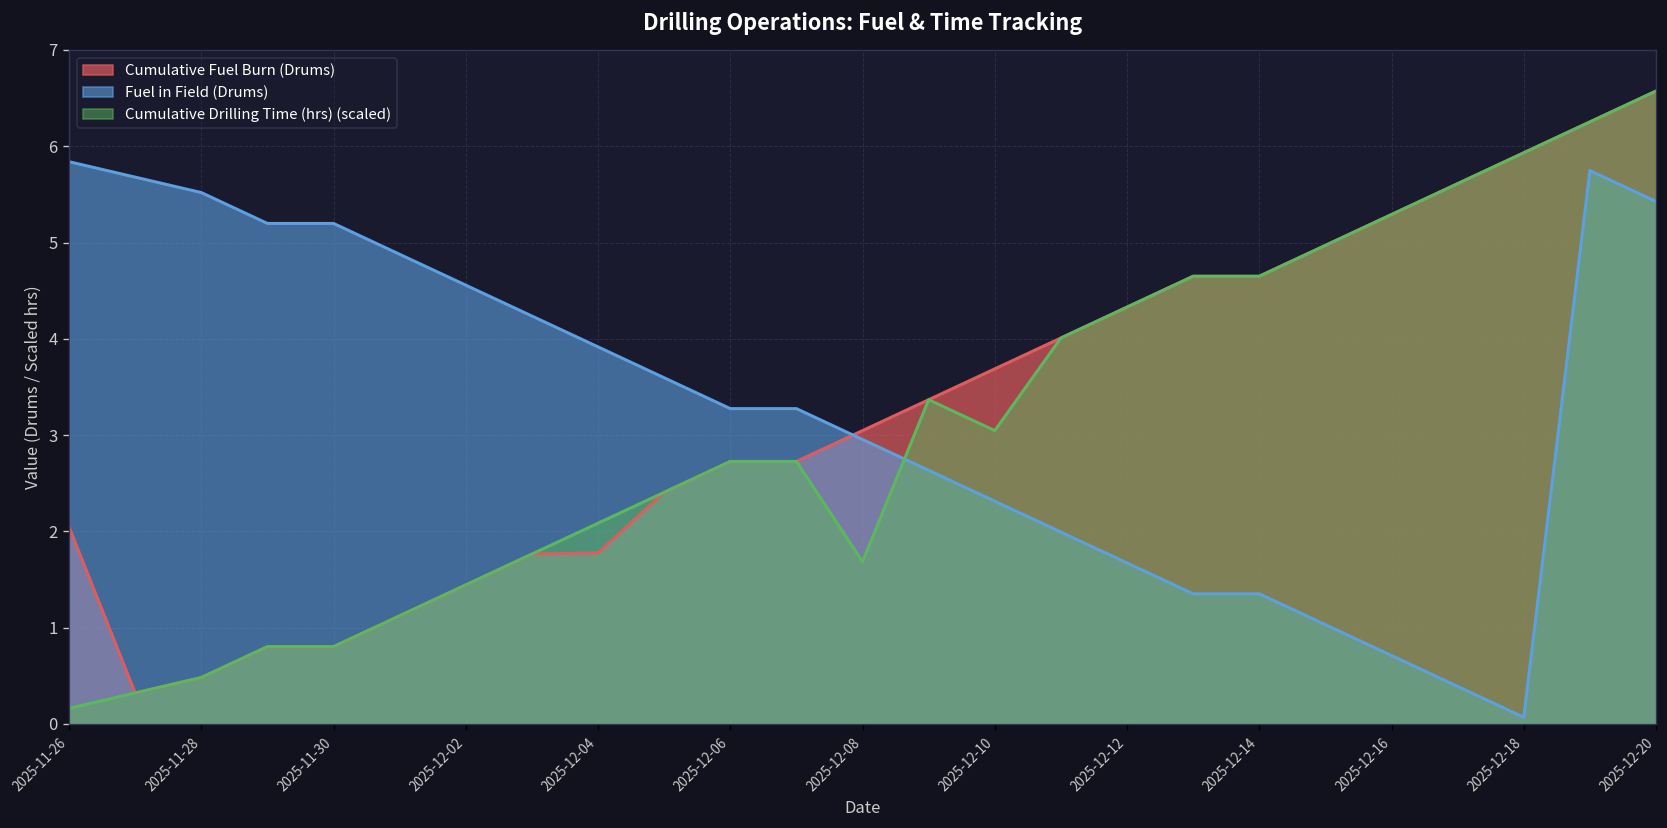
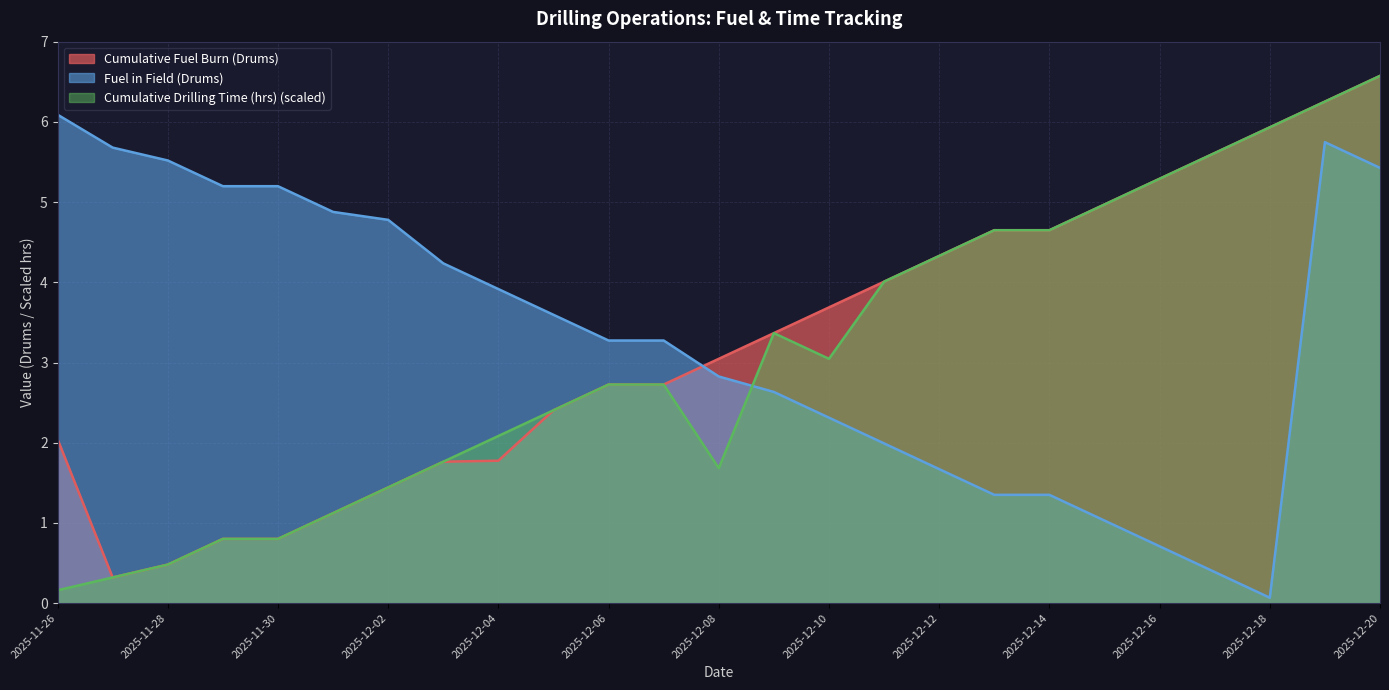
  {
    "Cumulative Fuel Burn (Drums)": {
      "2025-11-26": 2.0,
      "2025-12-04": 1.8,
      "2025-12-08": 3.0,
      "2025-12-10": 3.7
    },
    "Fuel in Field (Drums)": {
-     "2025-11-26": 5.8,
+     "2025-11-26": 6.1,
      "2025-11-28": 5.5,
      "2025-11-30": 5.2,
-     "2025-12-02": 4.6,
+     "2025-12-02": 4.8,
      "2025-12-04": 3.9,
      "2025-12-06": 3.3,
-     "2025-12-08": 3.0,
+     "2025-12-08": 2.8,
      "2025-12-10": 2.3,
      "2025-12-12": 1.7,
      "2025-12-14": 1.4,
      "2025-12-16": 0.7,
      "2025-12-18": 0.1,
      "2025-12-20": 5.4
    },
    "Cumulative Drilling Time (hrs) (scaled)": {
      "2025-11-26": 0.2,
      "2025-12-04": 2.1,
      "2025-12-08": 1.7,
      "2025-12-10": 3.0
    }
  }
